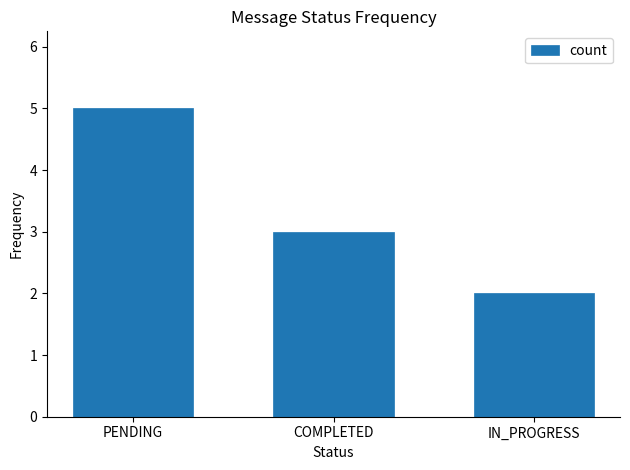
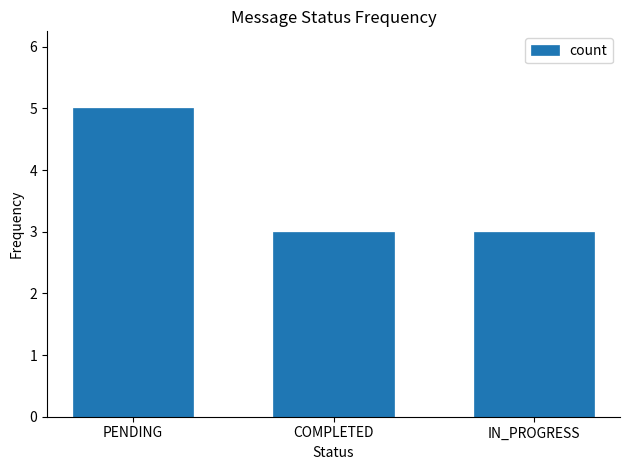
  {
    "PENDING": 5,
    "COMPLETED": 3,
-   "IN_PROGRESS": 2
+   "IN_PROGRESS": 3
  }
